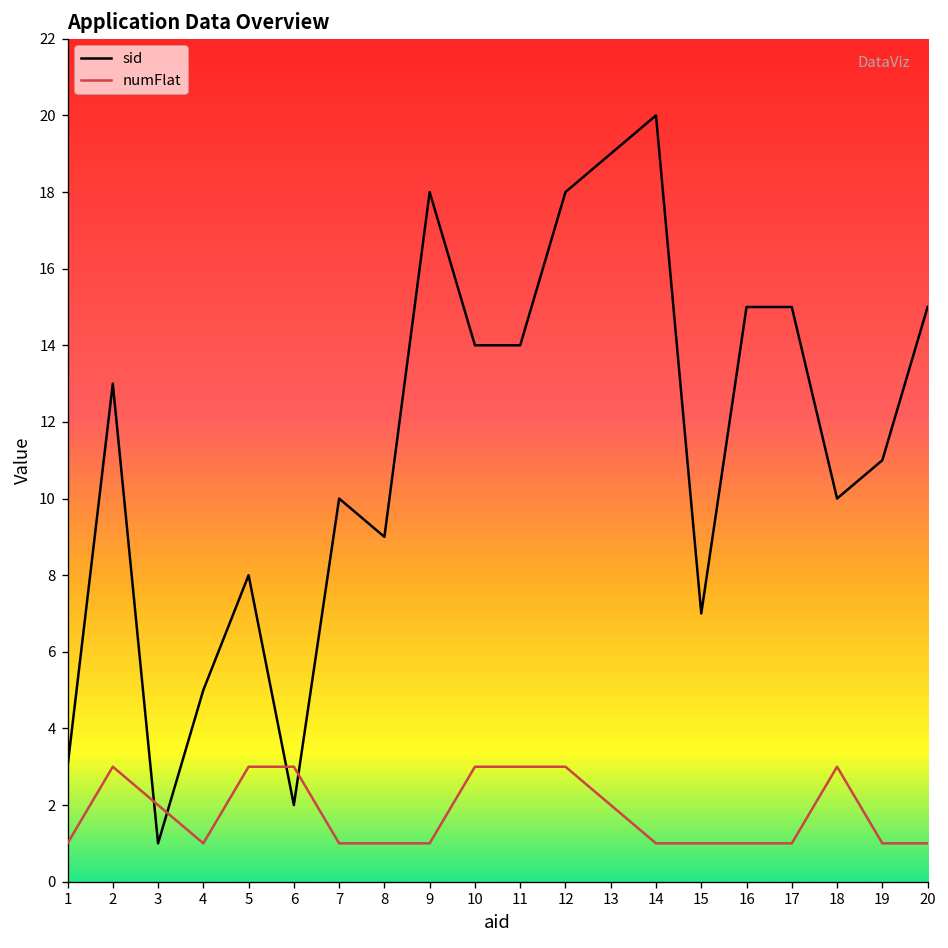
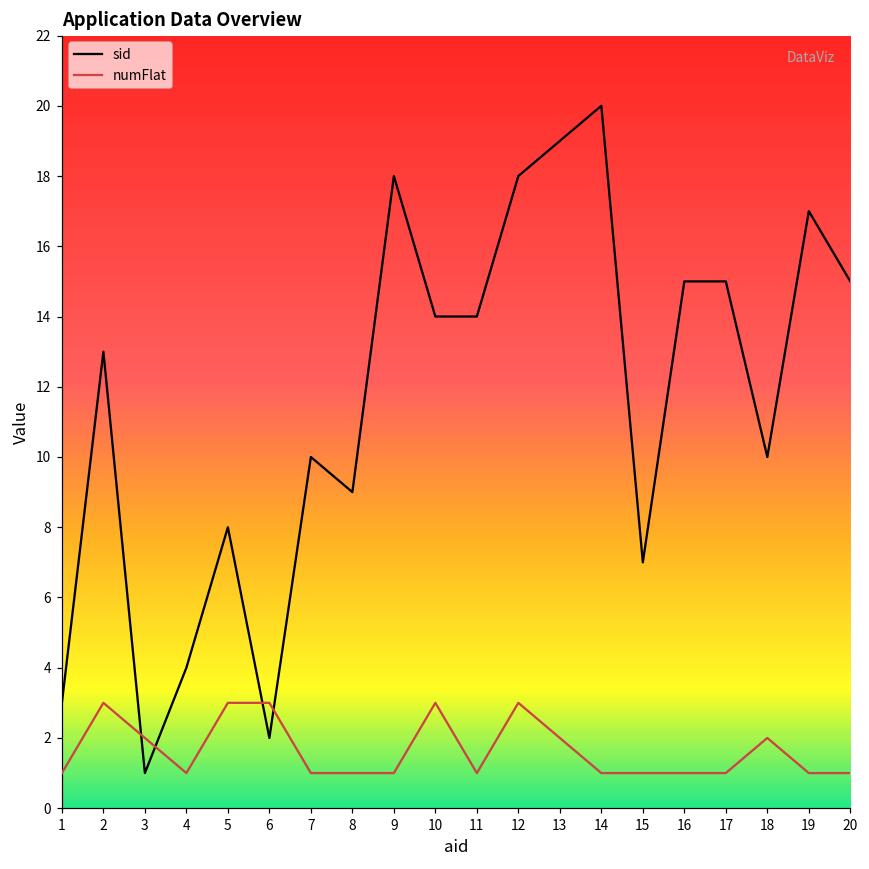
  {
    "sid": {
      "1": 3,
      "2": 13,
      "3": 1,
-     "4": 5,
+     "4": 4,
      "5": 8,
      "6": 2,
      "7": 10,
      "8": 9,
      "9": 18,
      "10": 14,
      "11": 14,
      "12": 18,
      "13": 19,
      "14": 20,
      "15": 7,
      "16": 15,
      "17": 15,
      "18": 10,
-     "19": 11,
+     "19": 17,
      "20": 15
    },
    "numFlat": {
      "1": 1,
      "2": 3,
      "3": 2,
      "4": 1,
      "5": 3,
      "6": 3,
      "7": 1,
      "8": 1,
      "9": 1,
      "10": 3,
-     "11": 3,
+     "11": 1,
      "12": 3,
      "13": 2,
      "14": 1,
      "15": 1,
      "16": 1,
      "17": 1,
-     "18": 3,
+     "18": 2,
      "19": 1,
      "20": 1
    }
  }
